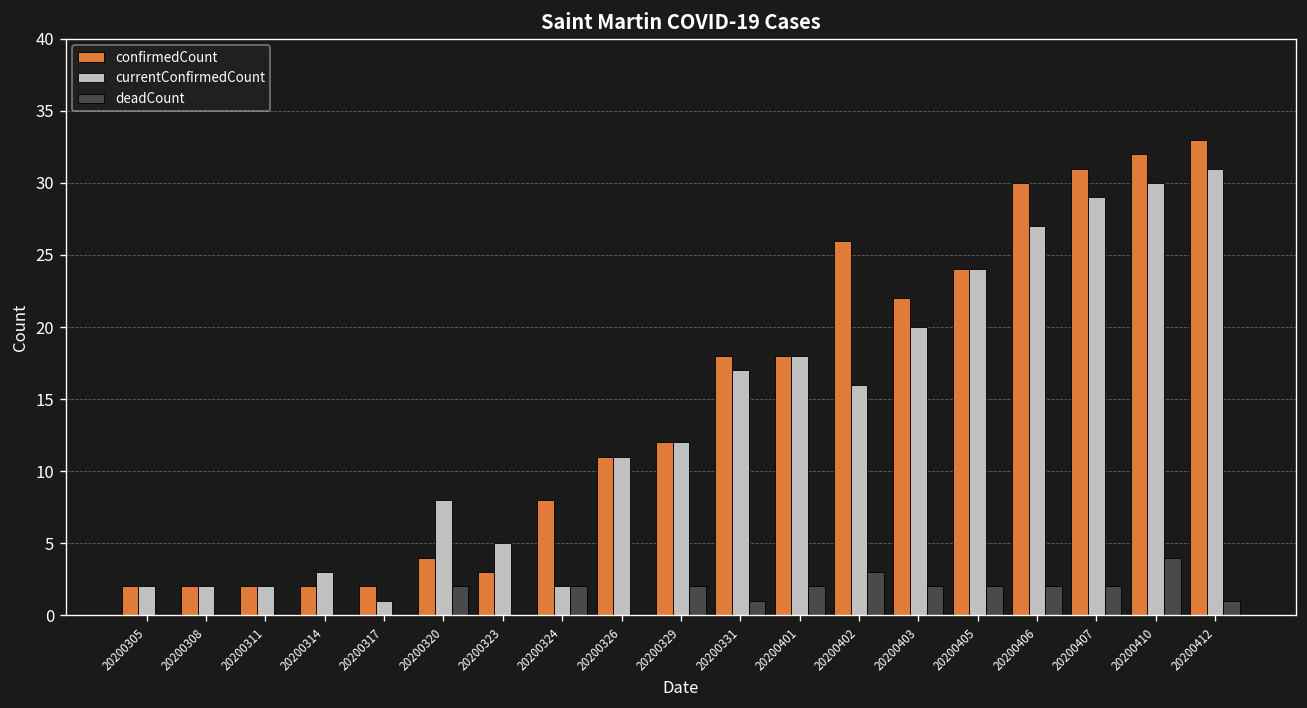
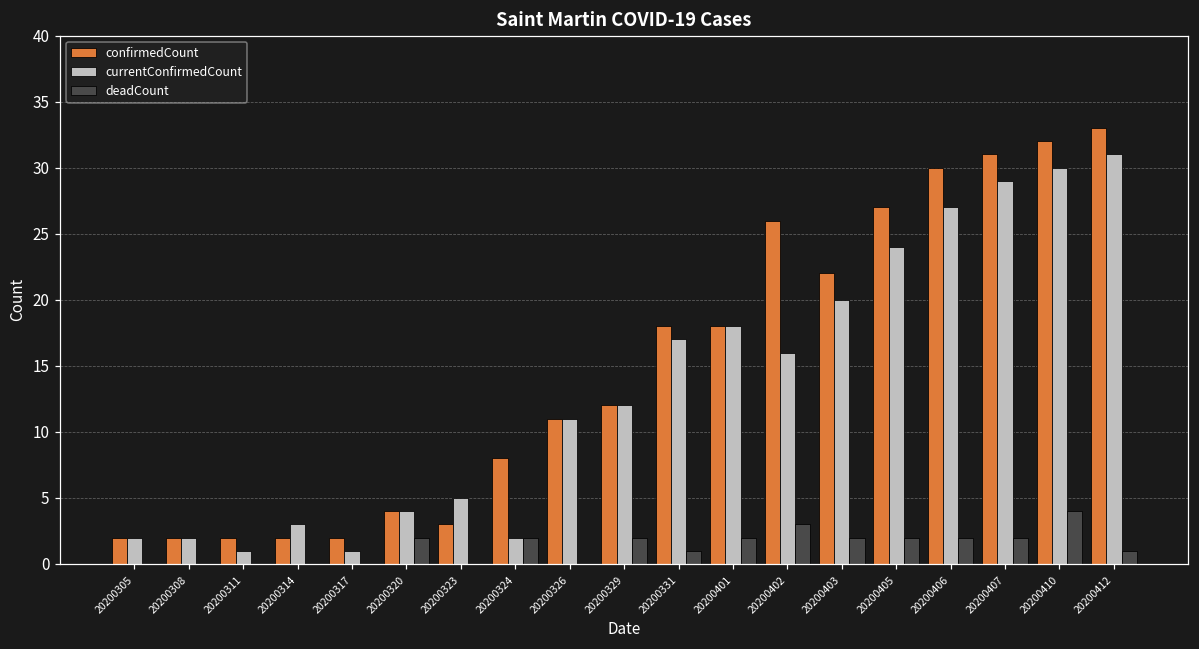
  {
    "confirmedCount": {
      "20200305": 2,
      "20200308": 2,
      "20200311": 2,
      "20200314": 2,
      "20200317": 2,
      "20200320": 4,
      "20200323": 3,
      "20200324": 8,
      "20200326": 11,
      "20200329": 12,
      "20200331": 18,
      "20200401": 18,
      "20200402": 26,
      "20200403": 22,
-     "20200405": 24,
+     "20200405": 27,
      "20200406": 30,
      "20200407": 31,
      "20200410": 32,
      "20200412": 33
    },
    "currentConfirmedCount": {
      "20200305": 2,
      "20200308": 2,
-     "20200311": 2,
+     "20200311": 1,
      "20200314": 3,
      "20200317": 1,
-     "20200320": 8,
+     "20200320": 4,
      "20200323": 5,
      "20200324": 2,
      "20200326": 11,
      "20200329": 12,
      "20200331": 17,
      "20200401": 18,
      "20200402": 16,
      "20200403": 20,
      "20200405": 24,
      "20200406": 27,
      "20200407": 29,
      "20200410": 30,
      "20200412": 31
    },
    "deadCount": {
      "20200305": 0,
      "20200308": 0,
      "20200311": 0,
      "20200314": 0,
      "20200317": 0,
      "20200320": 2,
      "20200323": 0,
      "20200324": 2,
      "20200326": 0,
      "20200329": 2,
      "20200331": 1,
      "20200401": 2,
      "20200402": 3,
      "20200403": 2,
      "20200405": 2,
      "20200406": 2,
      "20200407": 2,
      "20200410": 4,
      "20200412": 1
    }
  }
